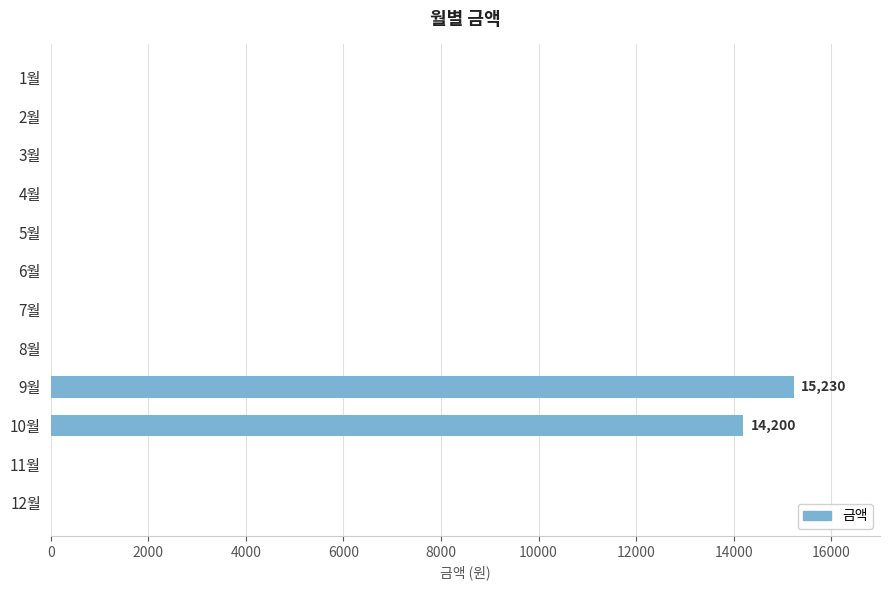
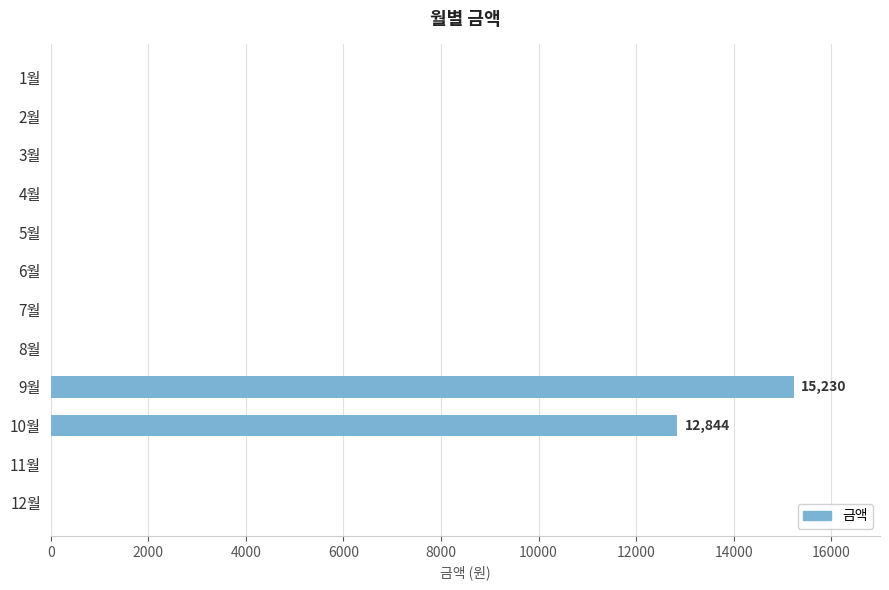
  {
    "9월": "15,230",
-   "10월": "14,200"
+   "10월": "12,844"
  }
